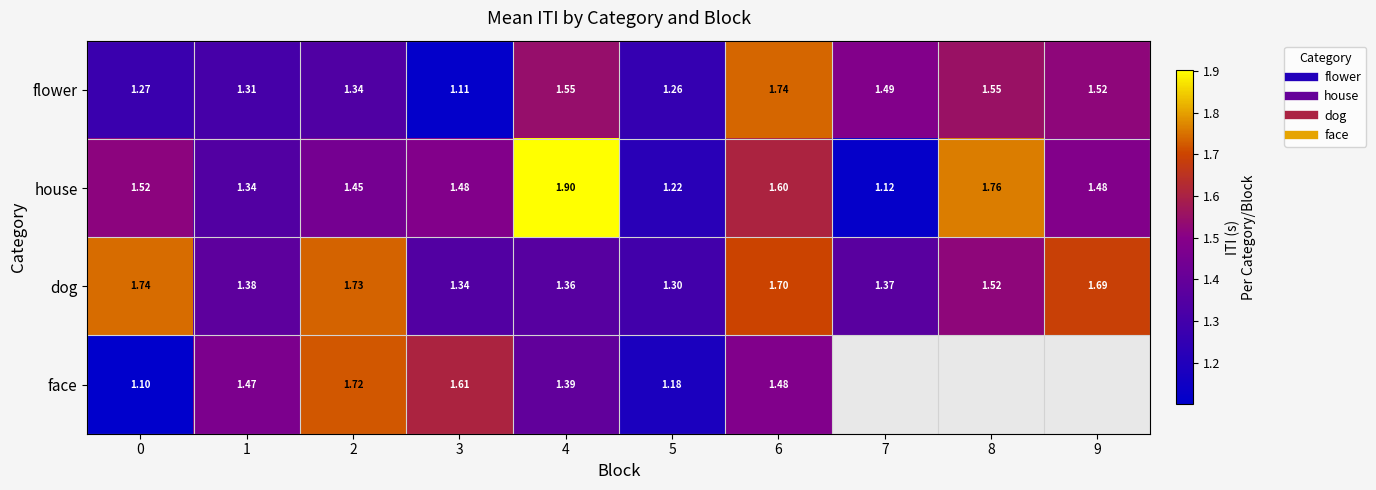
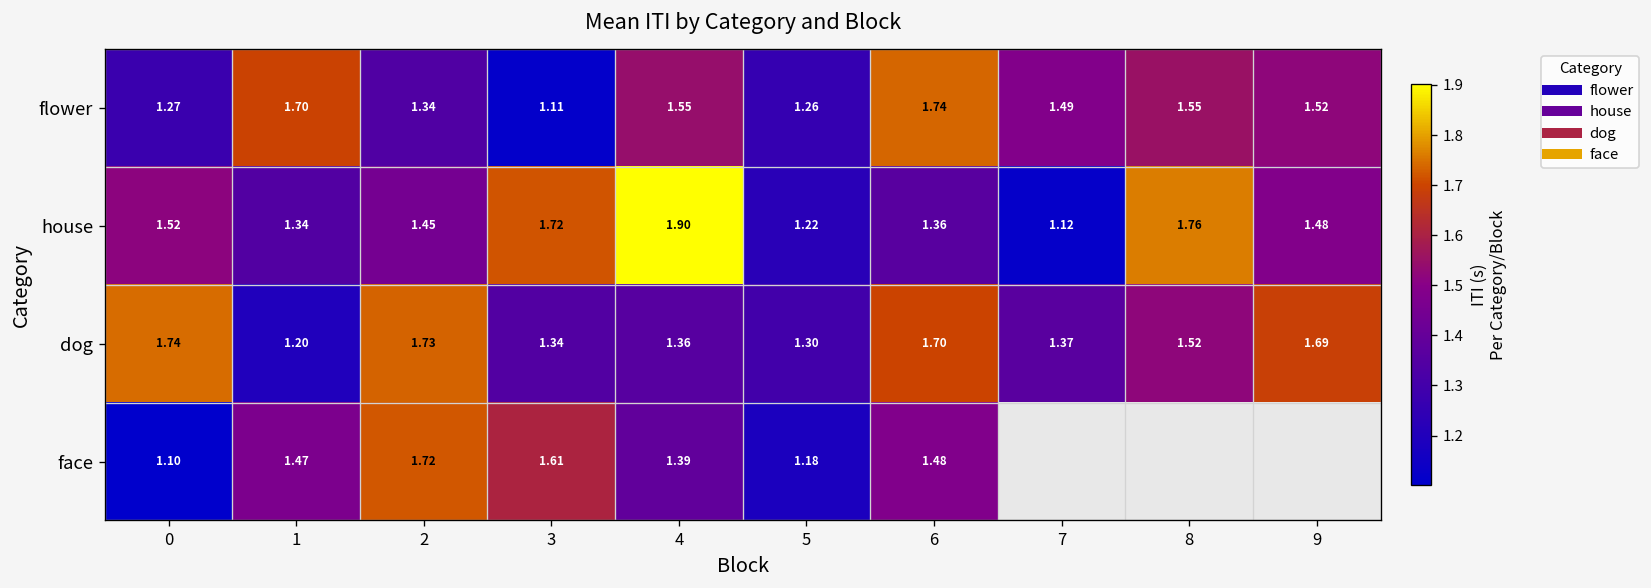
  {
    "flower": {
      "0": 1.27,
-     "1": 1.31,
+     "1": 1.70,
      "2": 1.34,
      "3": 1.11,
      "4": 1.55,
      "5": 1.26,
      "6": 1.74,
      "7": 1.49,
      "8": 1.55,
      "9": 1.52
    },
    "house": {
      "0": 1.52,
      "1": 1.34,
      "2": 1.45,
-     "3": 1.48,
+     "3": 1.72,
      "4": 1.90,
      "5": 1.22,
-     "6": 1.60,
+     "6": 1.36,
      "7": 1.12,
      "8": 1.76,
      "9": 1.48
    },
    "dog": {
      "0": 1.74,
-     "1": 1.38,
+     "1": 1.20,
      "2": 1.73,
      "3": 1.34,
      "4": 1.36,
      "5": 1.30,
      "6": 1.70,
      "7": 1.37,
      "8": 1.52,
      "9": 1.69
    },
    "face": {
      "0": 1.10,
      "1": 1.47,
      "2": 1.72,
      "3": 1.61,
      "4": 1.39,
      "5": 1.18,
      "6": 1.48
    }
  }
